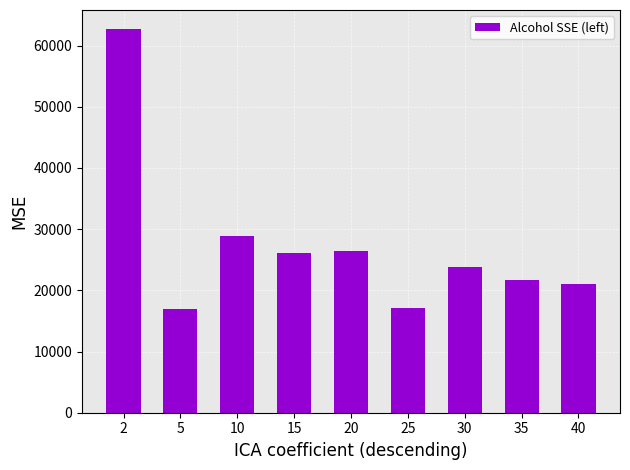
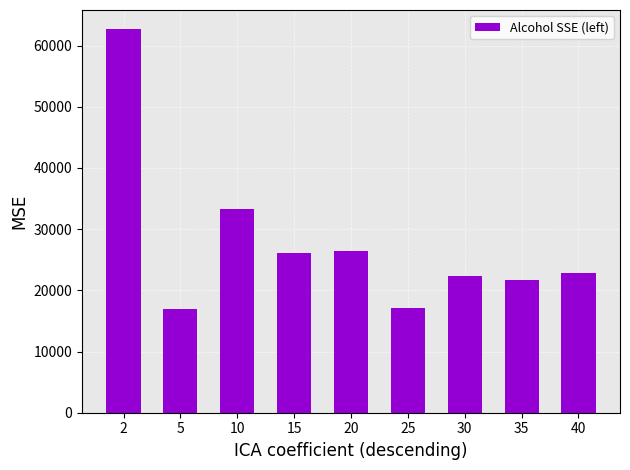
  {
    "2": 63000,
    "5": 17000,
-   "10": 29000,
+   "10": 33000,
    "15": 26000,
    "20": 26000,
    "25": 17000,
-   "30": 24000,
+   "30": 22000,
    "35": 22000,
-   "40": 21000
+   "40": 23000
  }
